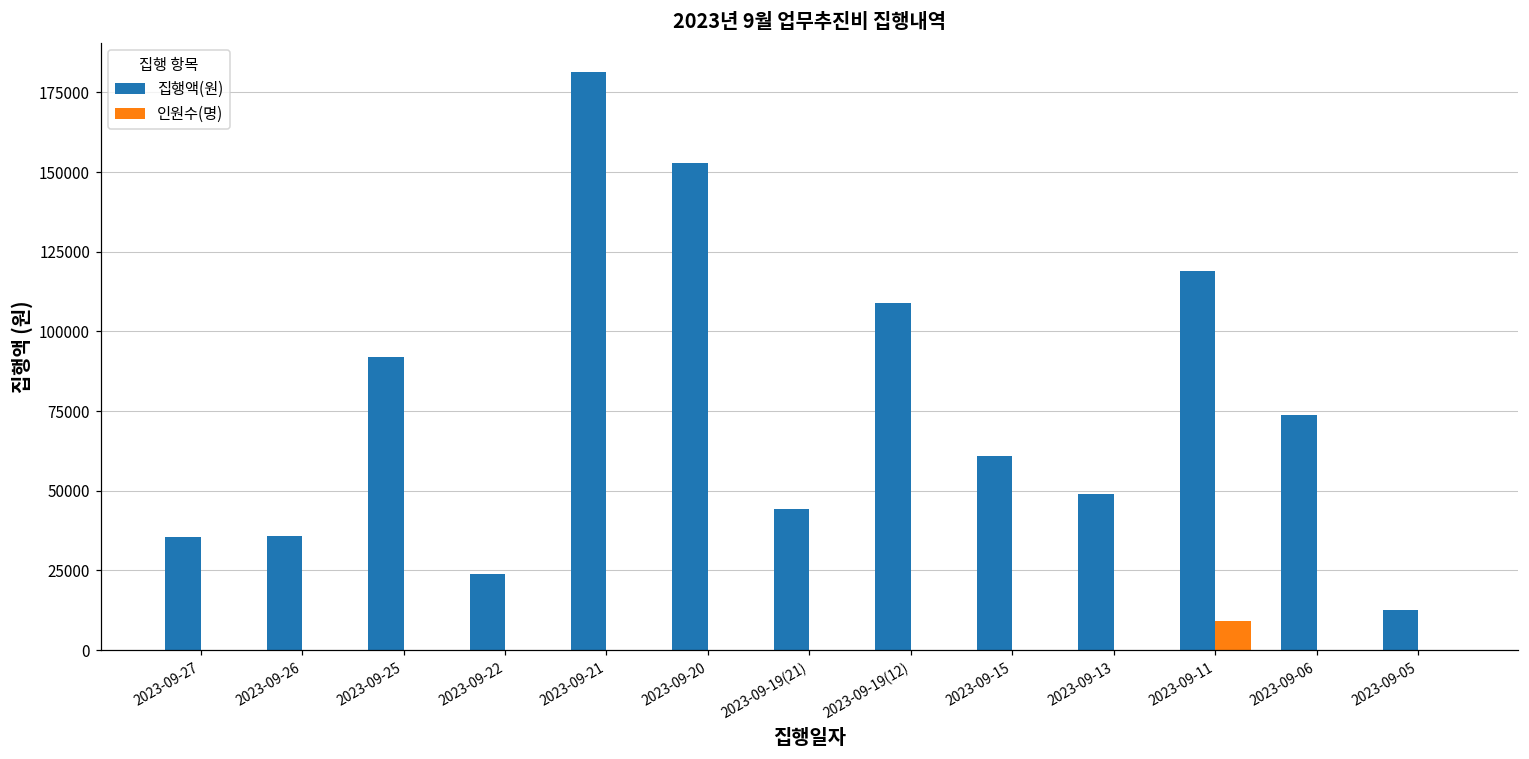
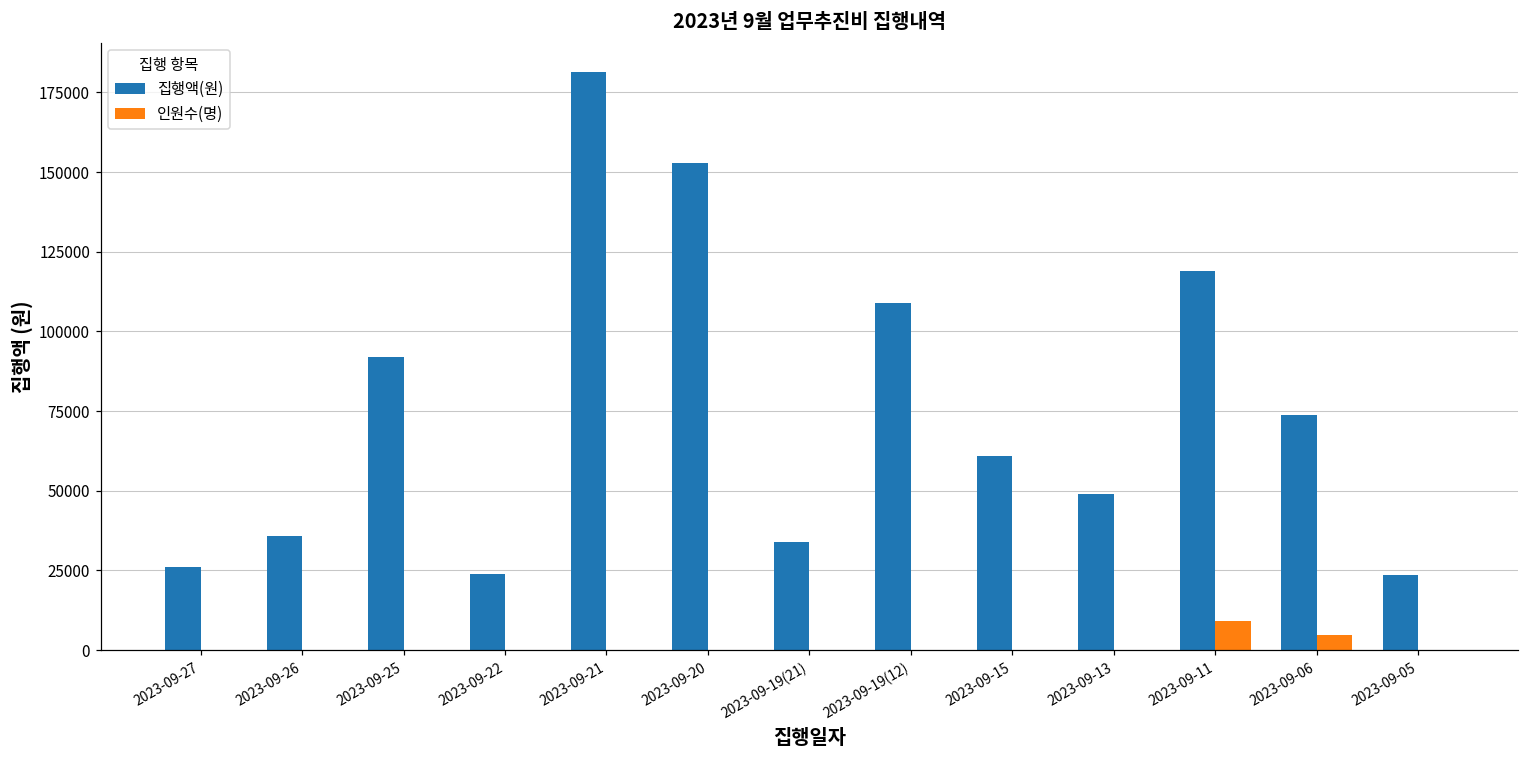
  {
    "집행액(원)": {
-     "2023-09-27": 35000,
+     "2023-09-27": 26000,
      "2023-09-26": 36000,
      "2023-09-25": 92000,
      "2023-09-22": 24000,
      "2023-09-21": 182000,
      "2023-09-20": 153000,
-     "2023-09-19(21)": 44000,
+     "2023-09-19(21)": 34000,
      "2023-09-19(12)": 109000,
      "2023-09-15": 61000,
      "2023-09-13": 49000,
      "2023-09-11": 119000,
      "2023-09-06": 74000,
-     "2023-09-05": 13000
+     "2023-09-05": 24000
    },
    "인원수(명)": {
      "2023-09-11": 9000,
-     "2023-09-06": 0
+     "2023-09-06": 5000
    }
  }
